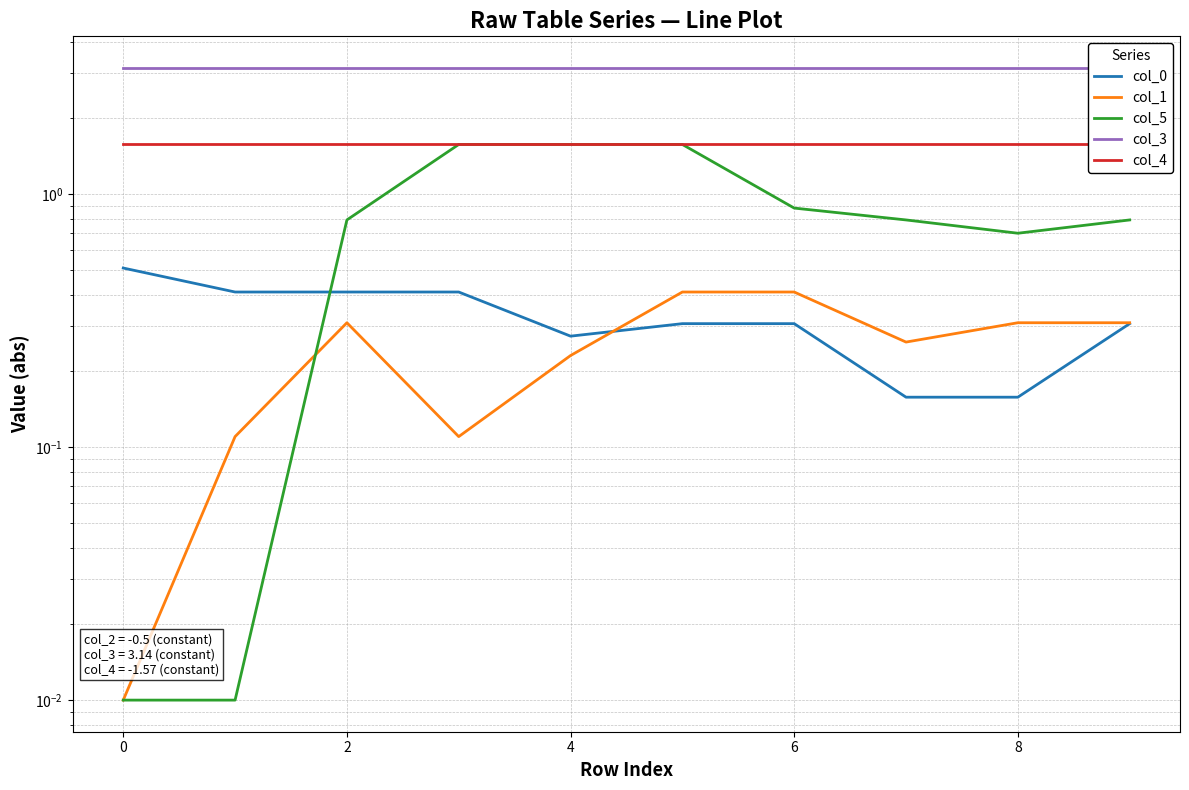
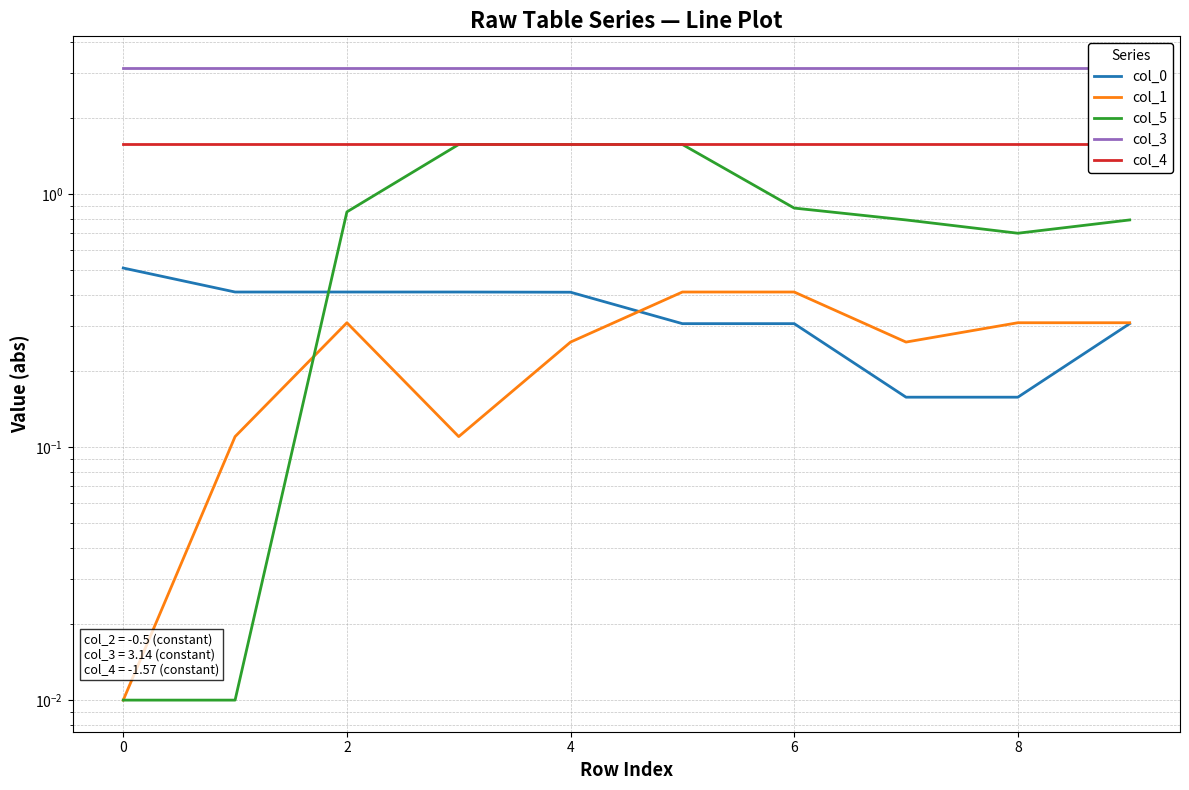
  {
    "col_0": {
      "0": 0.51,
      "2": 0.41,
-     "4": 0.27,
+     "4": 0.41,
      "6": 0.31,
      "8": 0.16
    },
    "col_1": {
      "2": 0.31,
-     "4": 0.23,
+     "4": 0.26,
      "6": 0.41,
      "8": 0.31
    },
    "col_5": {
-     "2": 0.79,
+     "2": 0.85,
      "6": 0.88,
      "8": 0.70
    },
    "col_3": {
      "0": 3.2,
      "2": 3.2,
      "4": 3.2,
      "6": 3.2,
      "8": 3.2
    },
    "col_4": {
      "0": 1.6,
      "2": 1.6,
      "6": 1.6,
      "8": 1.6
    }
  }
